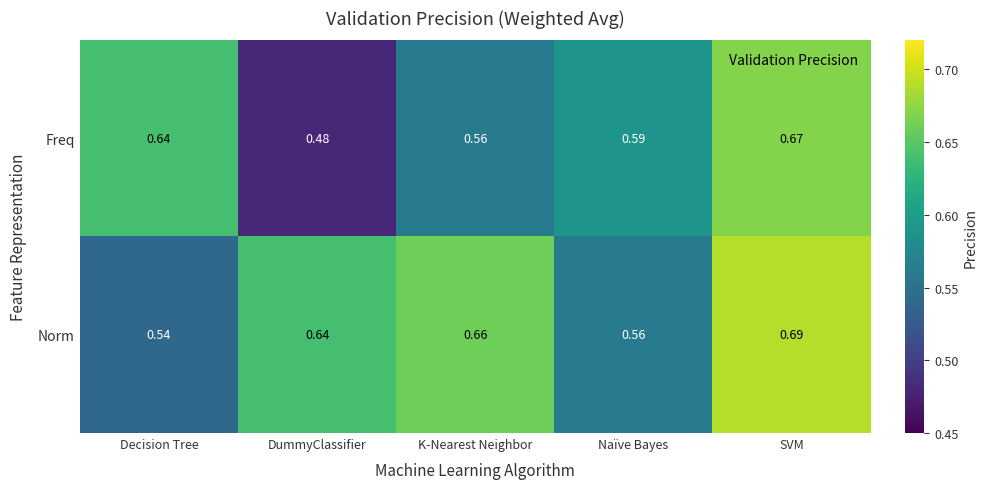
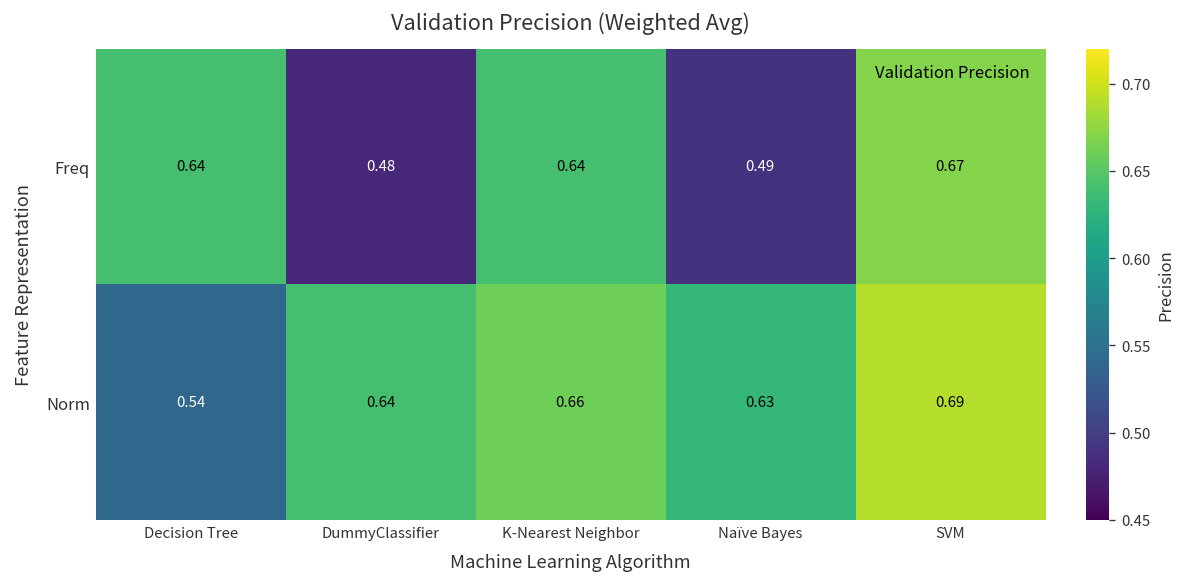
  {
    "Freq": {
-     "K-Nearest Neighbor": 0.56,
-     "Naïve Bayes": 0.59
+     "K-Nearest Neighbor": 0.64,
+     "Naïve Bayes": 0.49
    },
    "Norm": {
-     "Naïve Bayes": 0.56
+     "Naïve Bayes": 0.63
    }
  }
